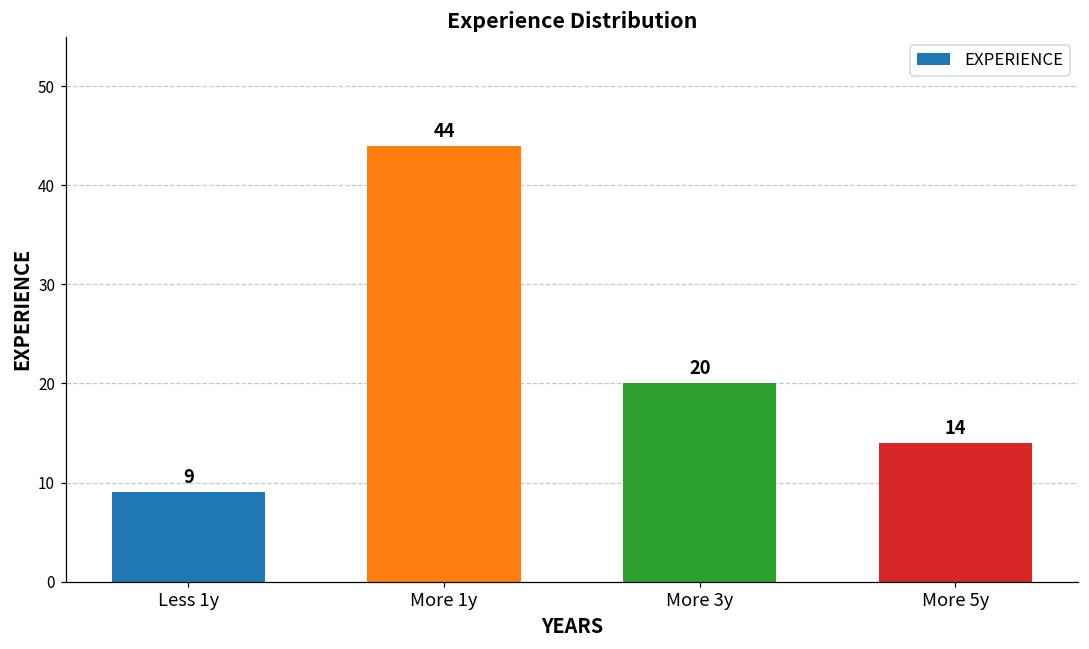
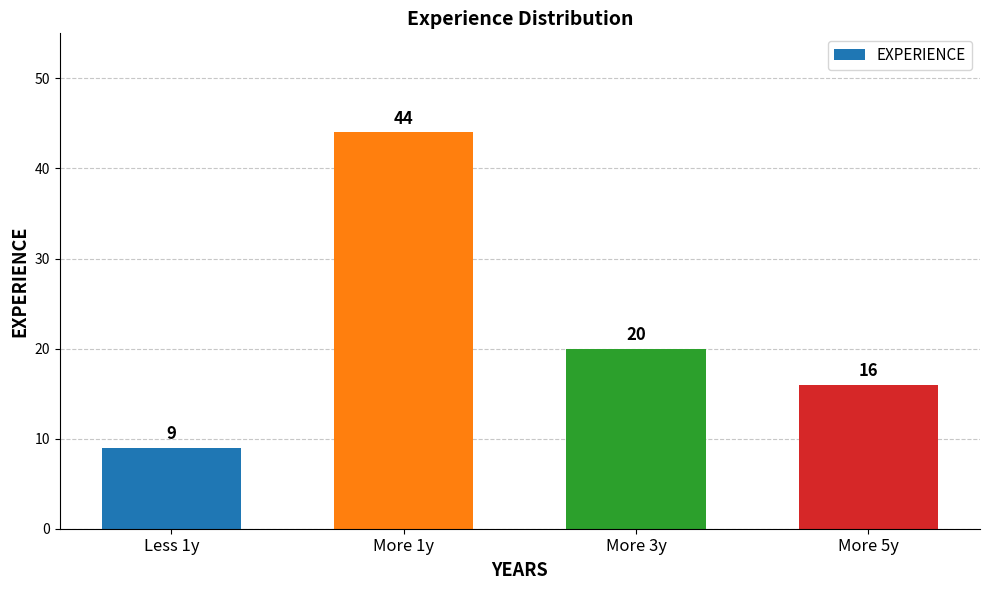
  {
    "Less 1y": 9,
    "More 1y": 44,
    "More 3y": 20,
-   "More 5y": 14
+   "More 5y": 16
  }
